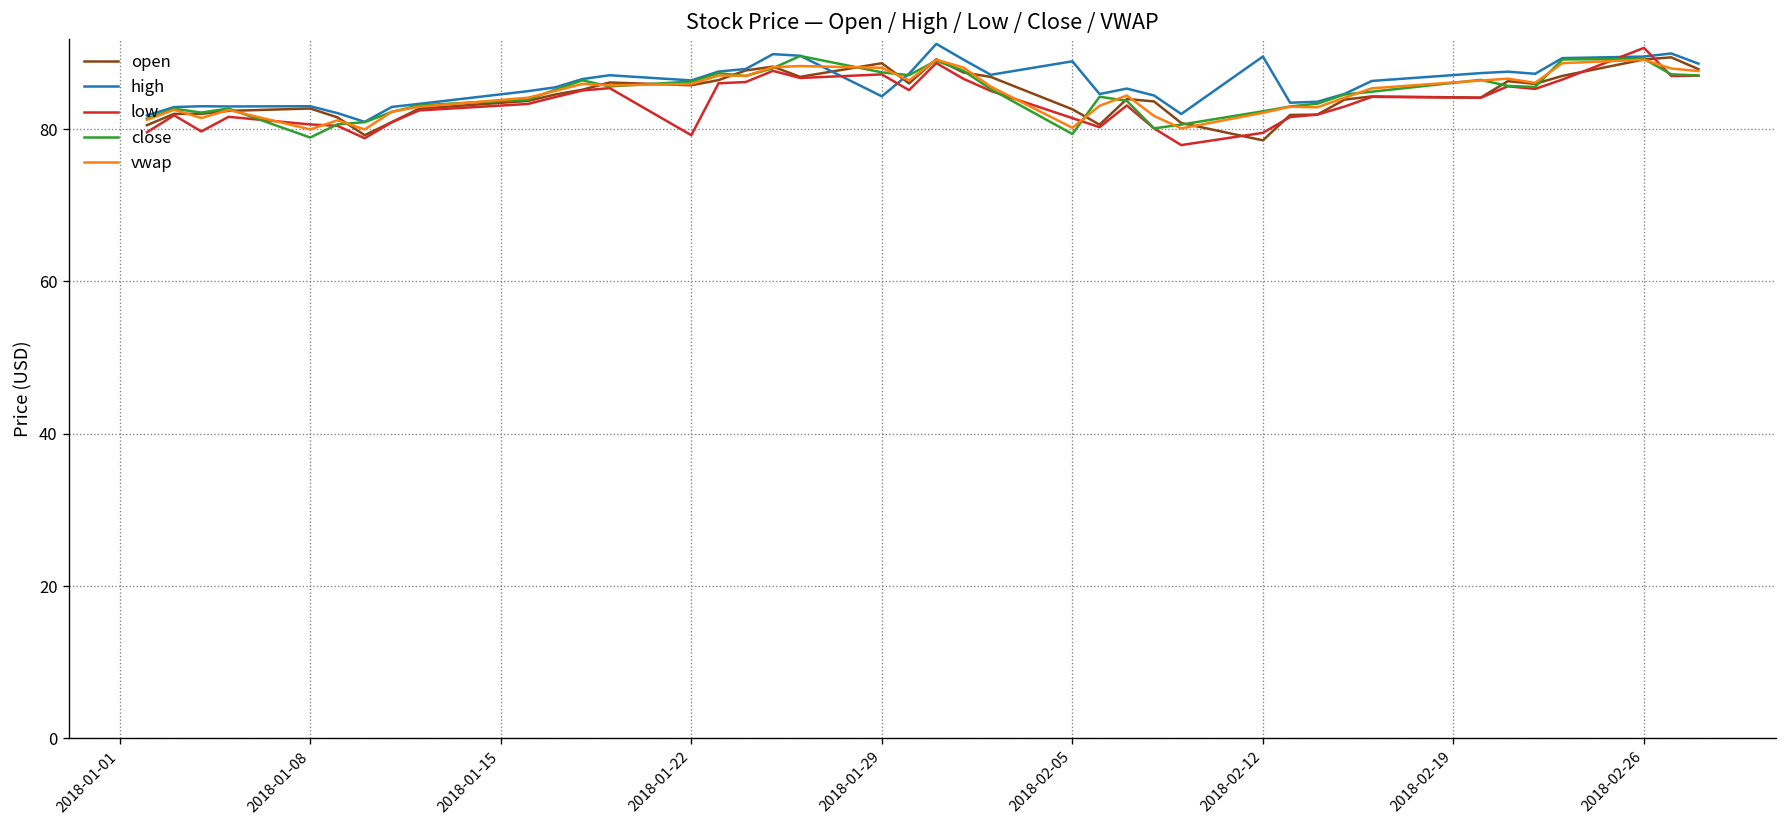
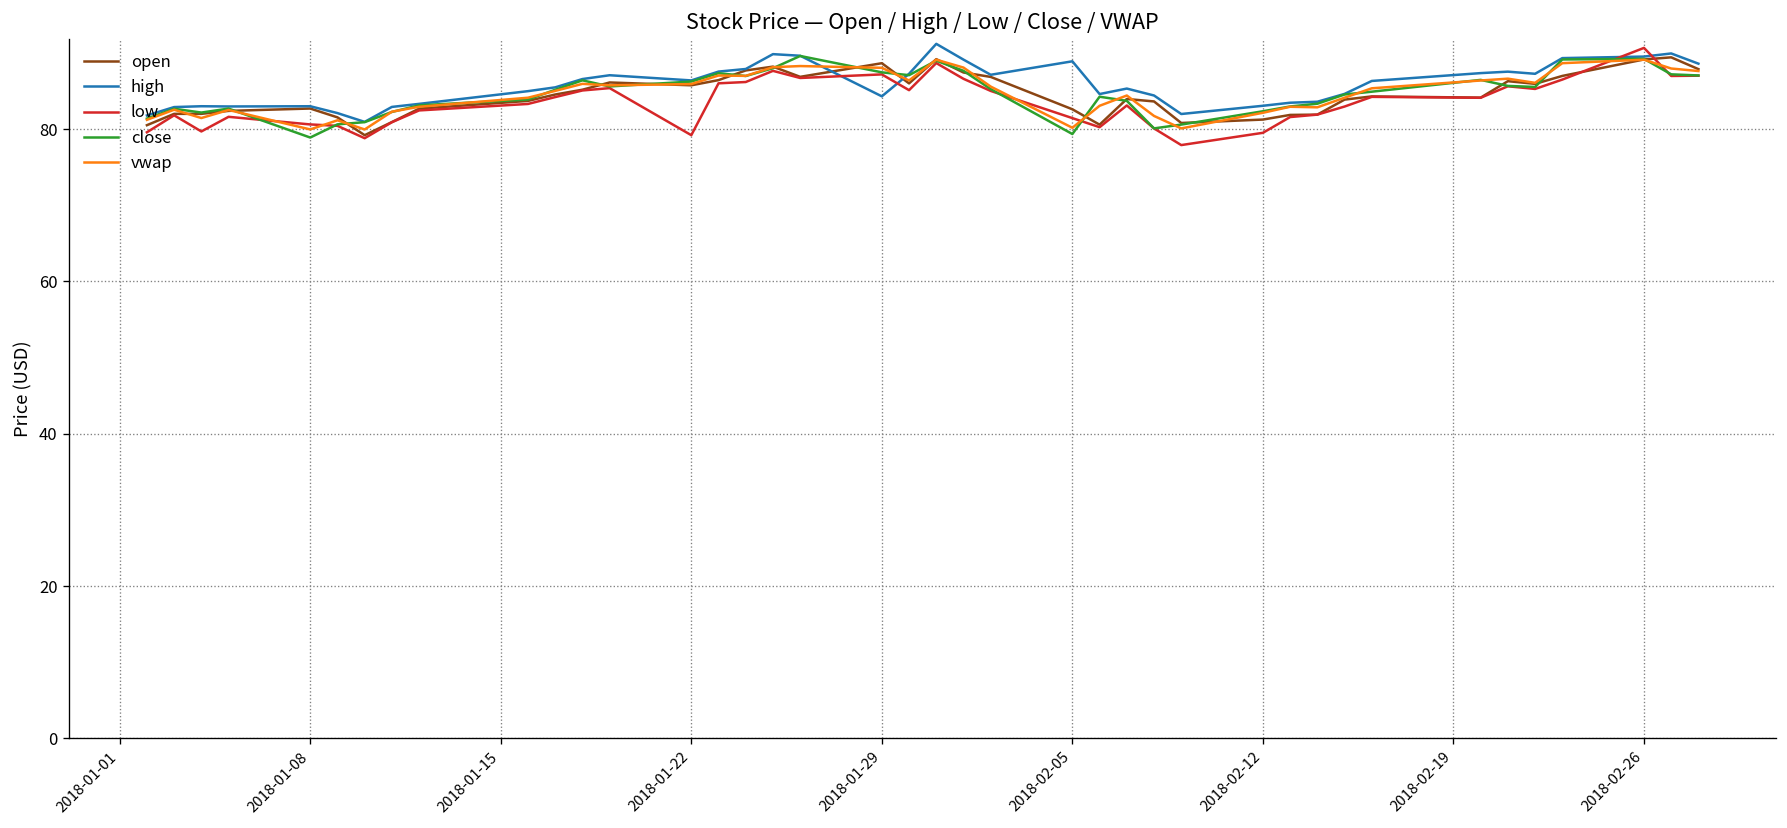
  {
    "open": {
      "2018-01-29": 89,
      "2018-02-05": 83,
-     "2018-02-12": 79
+     "2018-02-12": 81
    },
    "high": {
      "2018-01-29": 84,
      "2018-02-05": 89,
-     "2018-02-12": 90
+     "2018-02-12": 83
    },
    "low": {
      "2018-01-08": 81,
      "2018-01-22": 79,
      "2018-02-05": 81,
      "2018-02-12": 80,
      "2018-02-26": 91
    },
    "close": {
      "2018-01-08": 79,
      "2018-02-05": 79
    },
    "vwap": {
      "2018-01-08": 80,
      "2018-01-29": 88,
      "2018-02-05": 80
    }
  }
